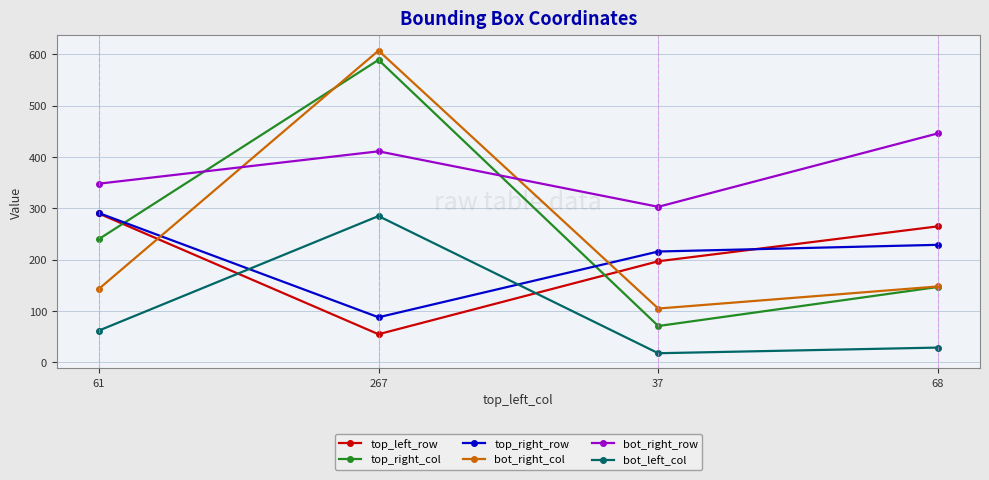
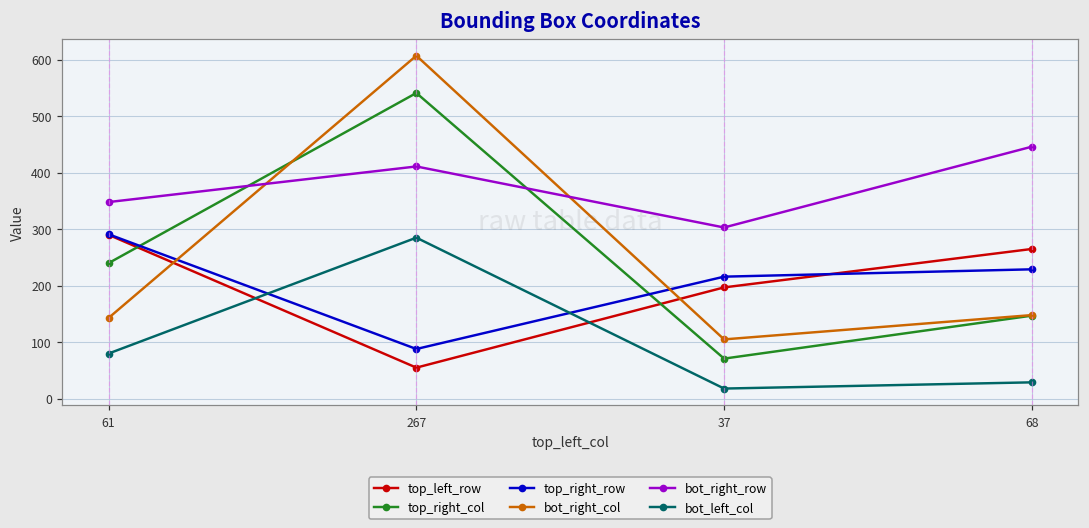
  {
    "top_left_row": {
      "267": 60,
      "37": 200,
      "68": 270
    },
    "top_right_col": {
      "61": 240,
-     "267": 590,
+     "267": 540,
      "37": 70
    },
    "top_right_row": {
      "267": 90,
      "37": 220,
      "68": 230
    },
    "bot_right_col": {
      "61": 140,
      "267": 610,
      "37": 110
    },
    "bot_right_row": {
      "61": 350,
      "267": 410,
      "37": 300,
      "68": 450
    },
    "bot_left_col": {
-     "61": 60,
+     "61": 80,
      "267": 290,
      "37": 20,
      "68": 30
    }
  }
